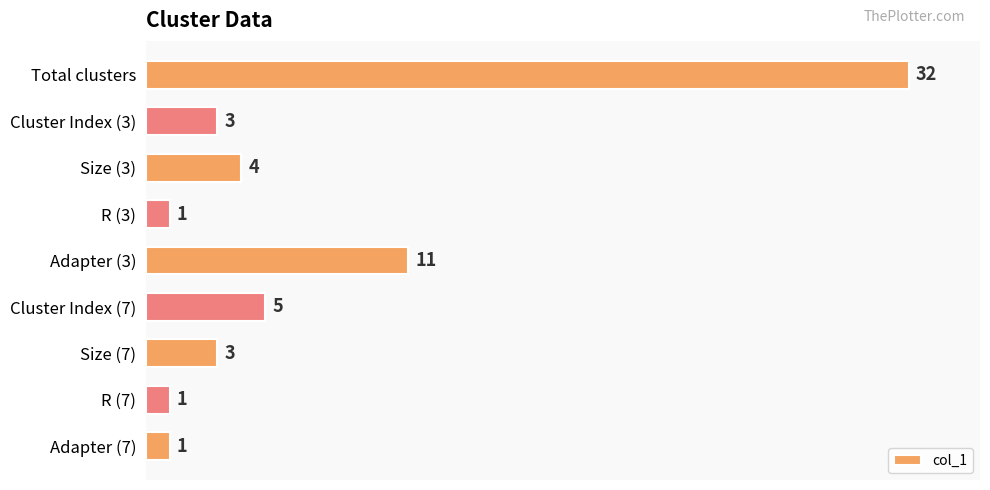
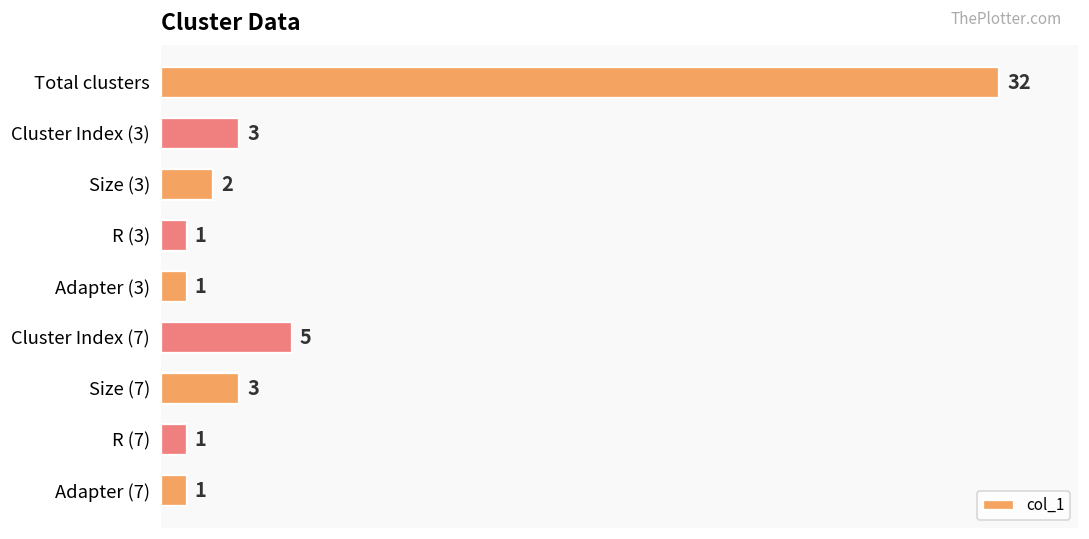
  {
    "Total clusters": 32,
    "Cluster Index (3)": 3,
-   "Size (3)": 4,
+   "Size (3)": 2,
    "R (3)": 1,
-   "Adapter (3)": 11,
+   "Adapter (3)": 1,
    "Cluster Index (7)": 5,
    "Size (7)": 3,
    "R (7)": 1,
    "Adapter (7)": 1
  }
